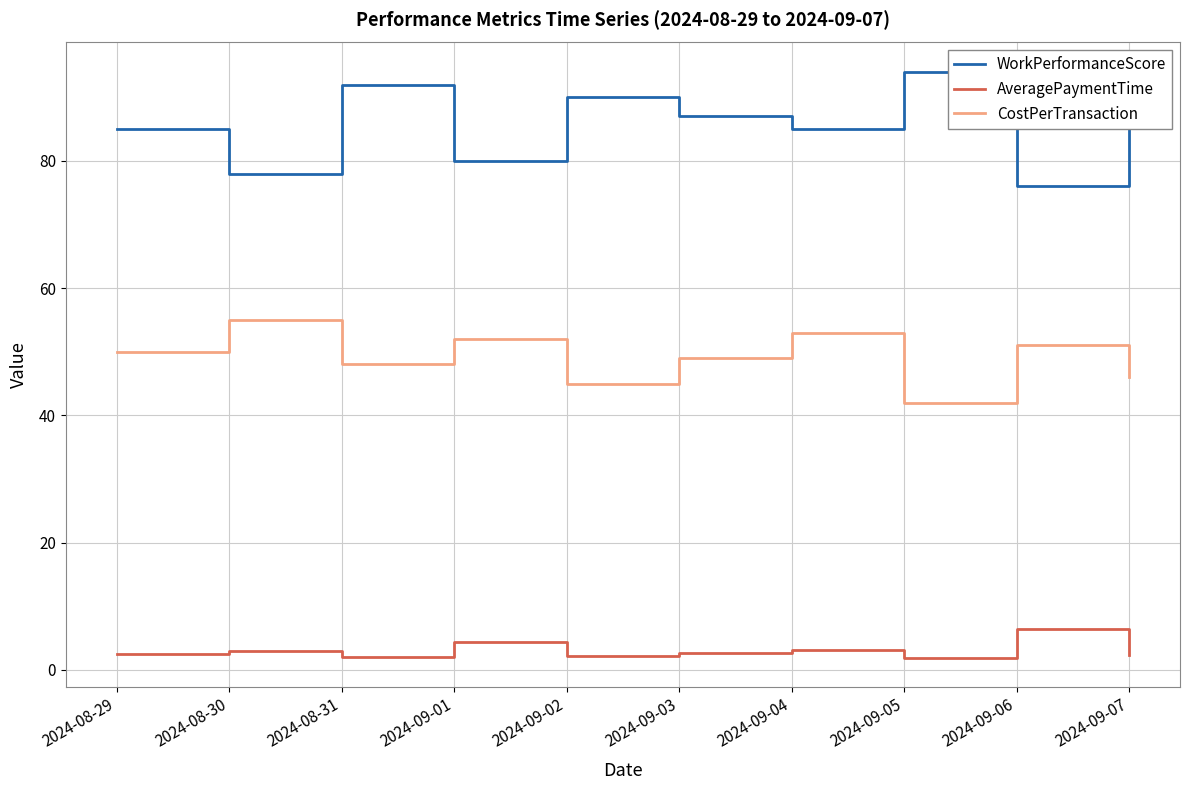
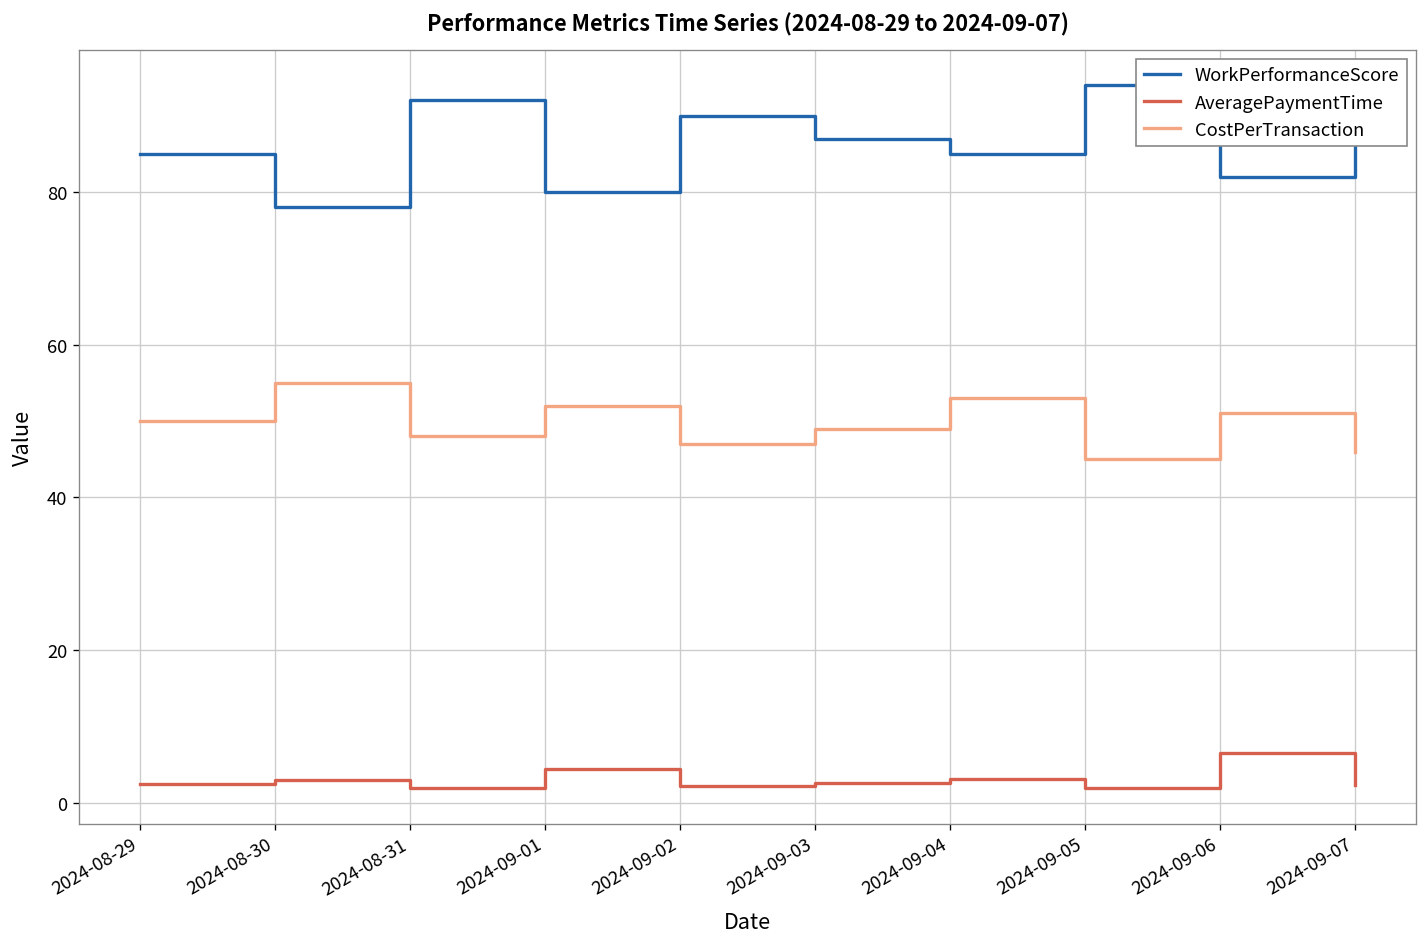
  {
    "WorkPerformanceScore": {
      "2024-08-29": 85,
      "2024-08-30": 78,
      "2024-08-31": 92,
      "2024-09-01": 80,
      "2024-09-02": 90,
      "2024-09-03": 87,
      "2024-09-04": 85,
      "2024-09-05": 94,
-     "2024-09-06": 76
+     "2024-09-06": 82
    },
    "AveragePaymentTime": {
      "2024-08-29": 3,
      "2024-08-30": 3,
      "2024-08-31": 2,
      "2024-09-01": 4,
      "2024-09-02": 2,
      "2024-09-03": 3,
      "2024-09-04": 3,
      "2024-09-05": 2,
      "2024-09-06": 7,
      "2024-09-07": 2
    },
    "CostPerTransaction": {
      "2024-08-29": 50,
      "2024-08-30": 55,
      "2024-08-31": 48,
      "2024-09-01": 52,
-     "2024-09-02": 45,
+     "2024-09-02": 47,
      "2024-09-03": 49,
      "2024-09-04": 53,
-     "2024-09-05": 42,
+     "2024-09-05": 45,
      "2024-09-06": 51,
      "2024-09-07": 46
    }
  }
